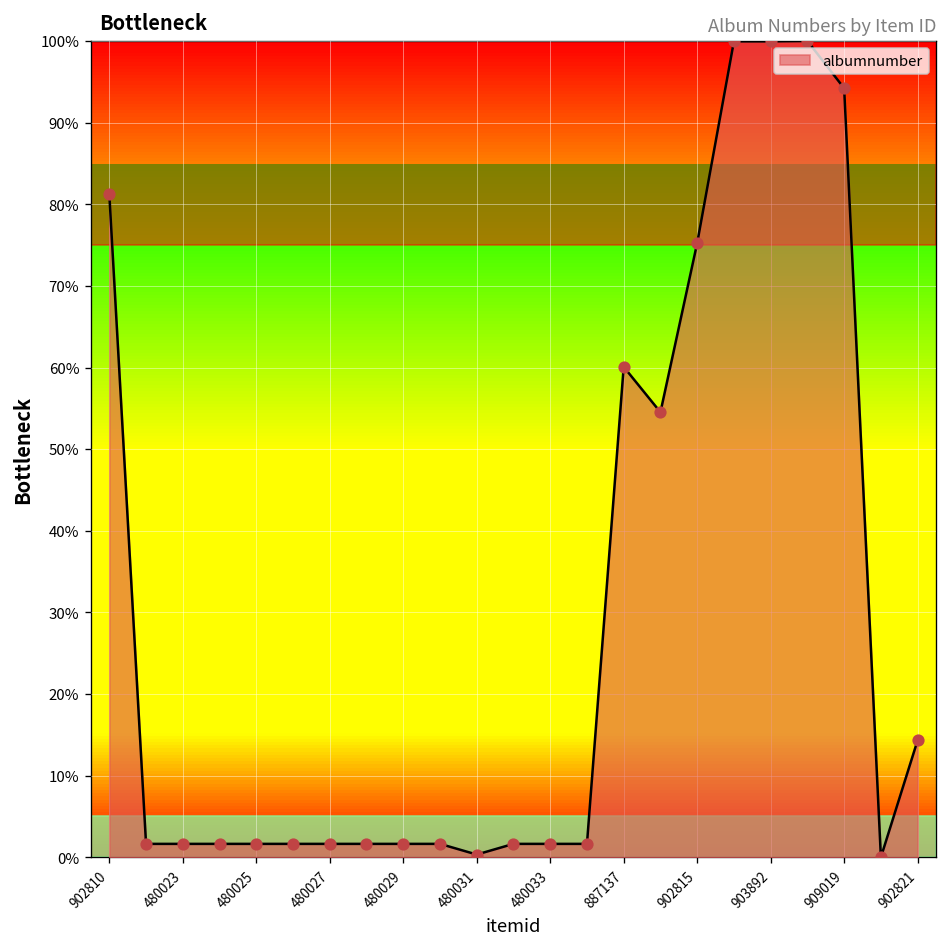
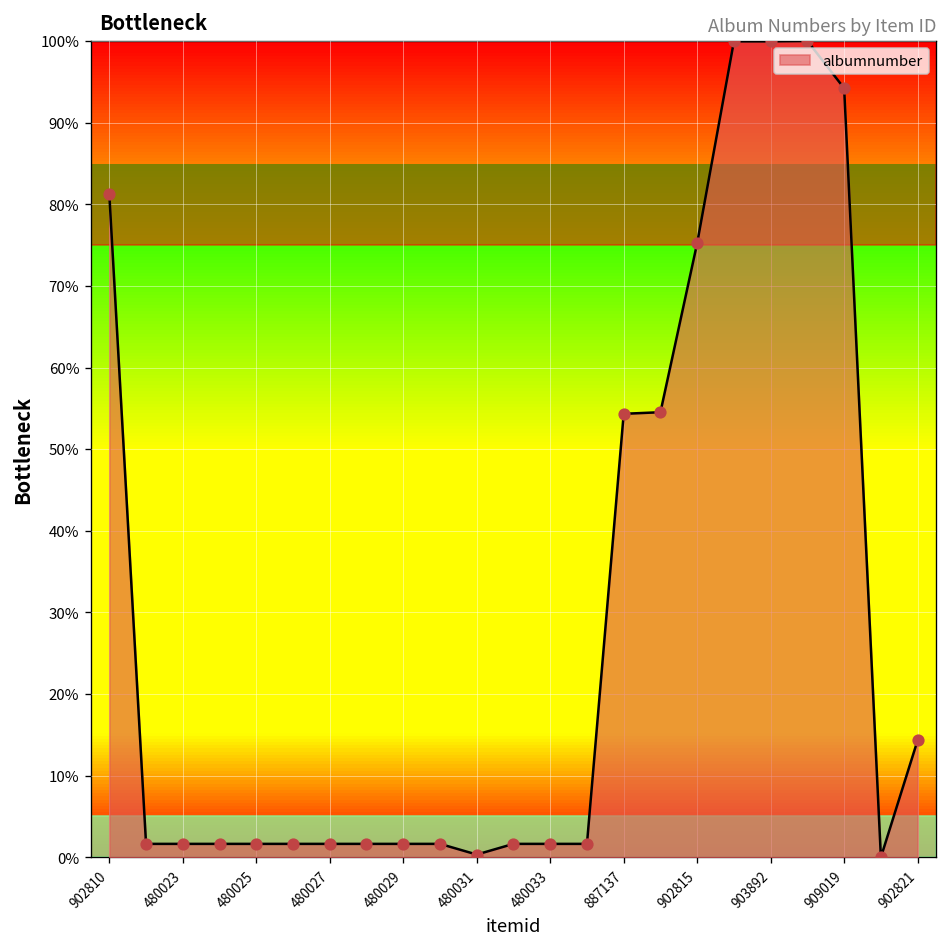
  {
    "albumnumber": {
      "902810": "81%",
-     "887137": "60%",
+     "887137": "54%",
      "902815": "75%",
      "903892": "100%",
      "909019": "94%",
      "902821": "14%"
    }
  }
